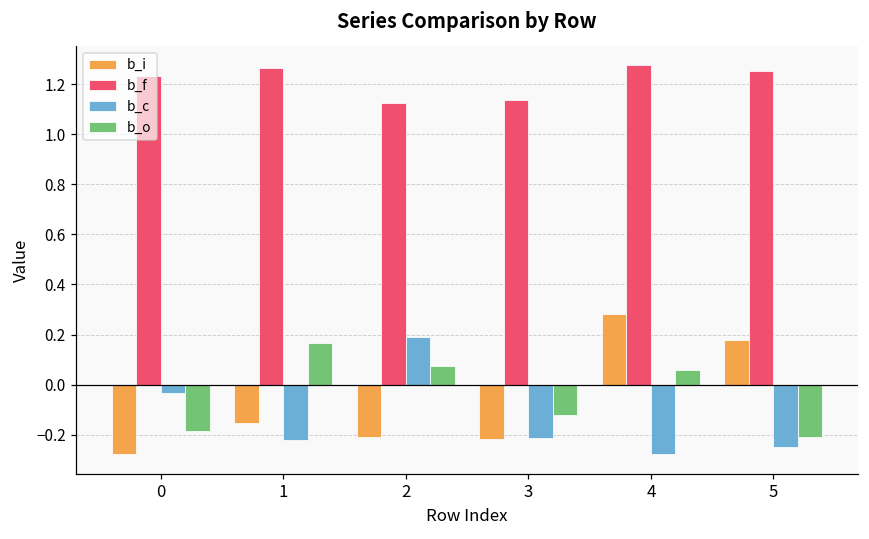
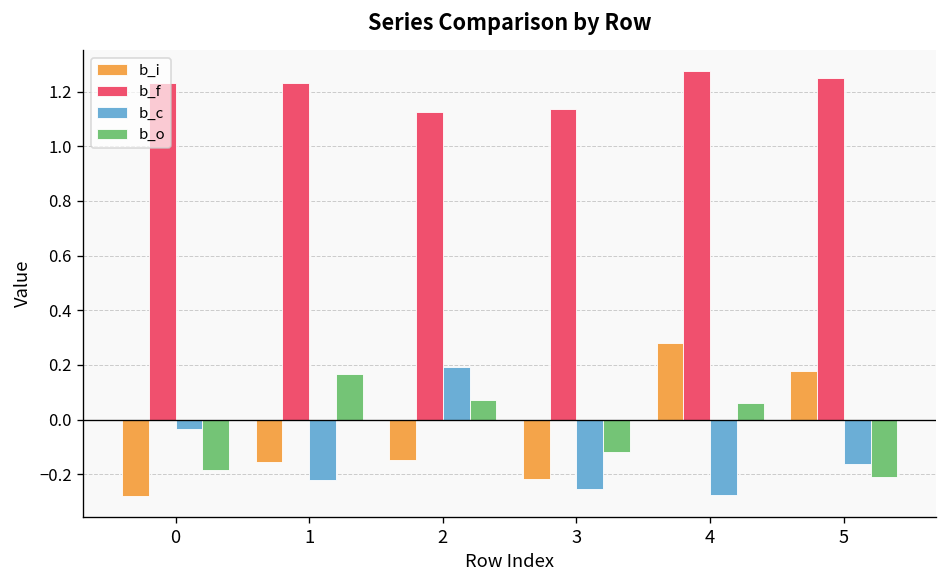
  {
    "b_i": {
      "0": -0.28,
      "1": -0.15,
-     "2": -0.21,
+     "2": -0.15,
      "3": -0.22,
      "4": 0.28,
      "5": 0.18
    },
    "b_f": {
-     "1": 1.27,
+     "1": 1.23,
      "2": 1.13,
      "3": 1.14,
      "4": 1.27,
      "5": 1.25
    },
    "b_c": {
      "0": -0.03,
      "1": -0.22,
      "2": 0.19,
-     "3": -0.21,
+     "3": -0.25,
      "4": -0.28,
-     "5": -0.25
+     "5": -0.16
    },
    "b_o": {
      "0": -0.18,
      "1": 0.17,
      "2": 0.07,
      "3": -0.12,
      "4": 0.06,
      "5": -0.21
    }
  }
